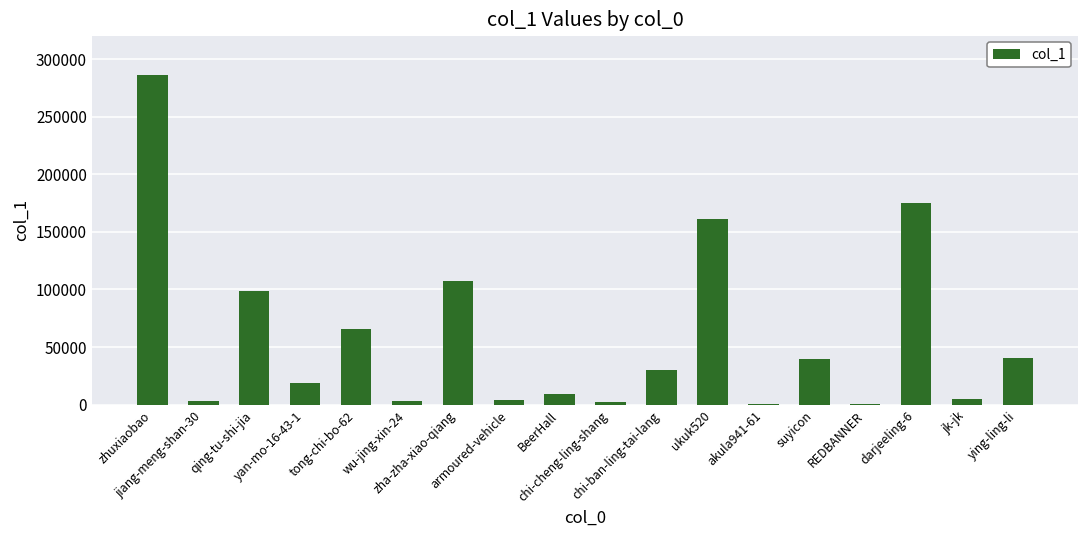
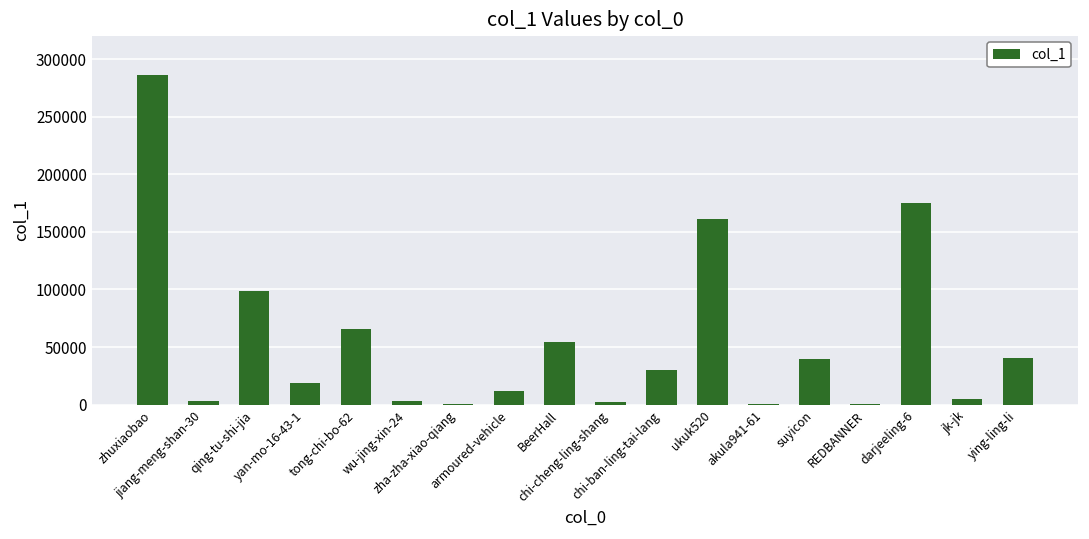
  {
    "zhuxiaobao": 286000,
    "jiang-meng-shan-30": 3000,
    "qing-tu-shi-jia": 99000,
    "yan-mo-16-43-1": 19000,
    "tong-chi-bo-62": 65000,
    "wu-jing-xin-24": 3000,
-   "zha-zha-xiao-qiang": 107000,
-   "armoured-vehicle": 4000,
-   "BeerHall": 9000,
+   "zha-zha-xiao-qiang": 1000,
+   "armoured-vehicle": 12000,
+   "BeerHall": 55000,
    "chi-ban-ling-tai-lang": 30000,
    "ukuk520": 161000,
    "suyicon": 40000,
    "darjeeling-6": 175000,
    "jk-jk": 5000,
    "ying-ling-li": 40000
  }
